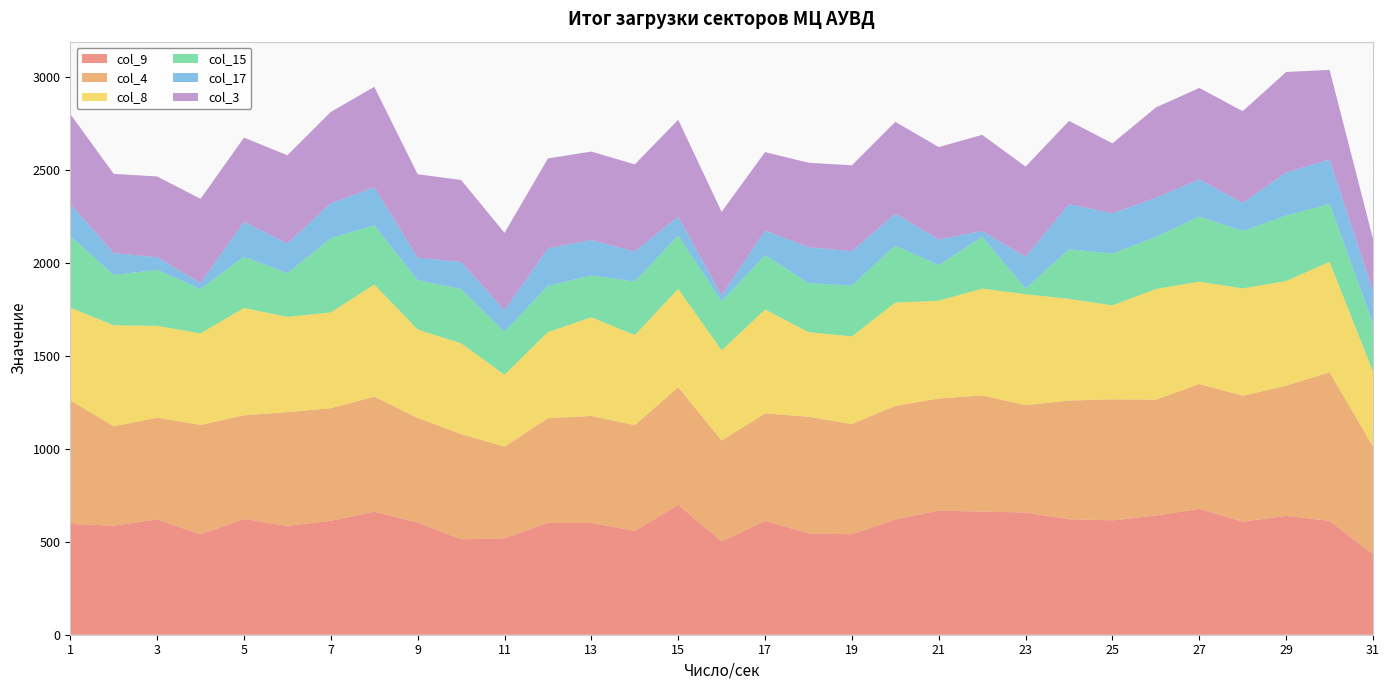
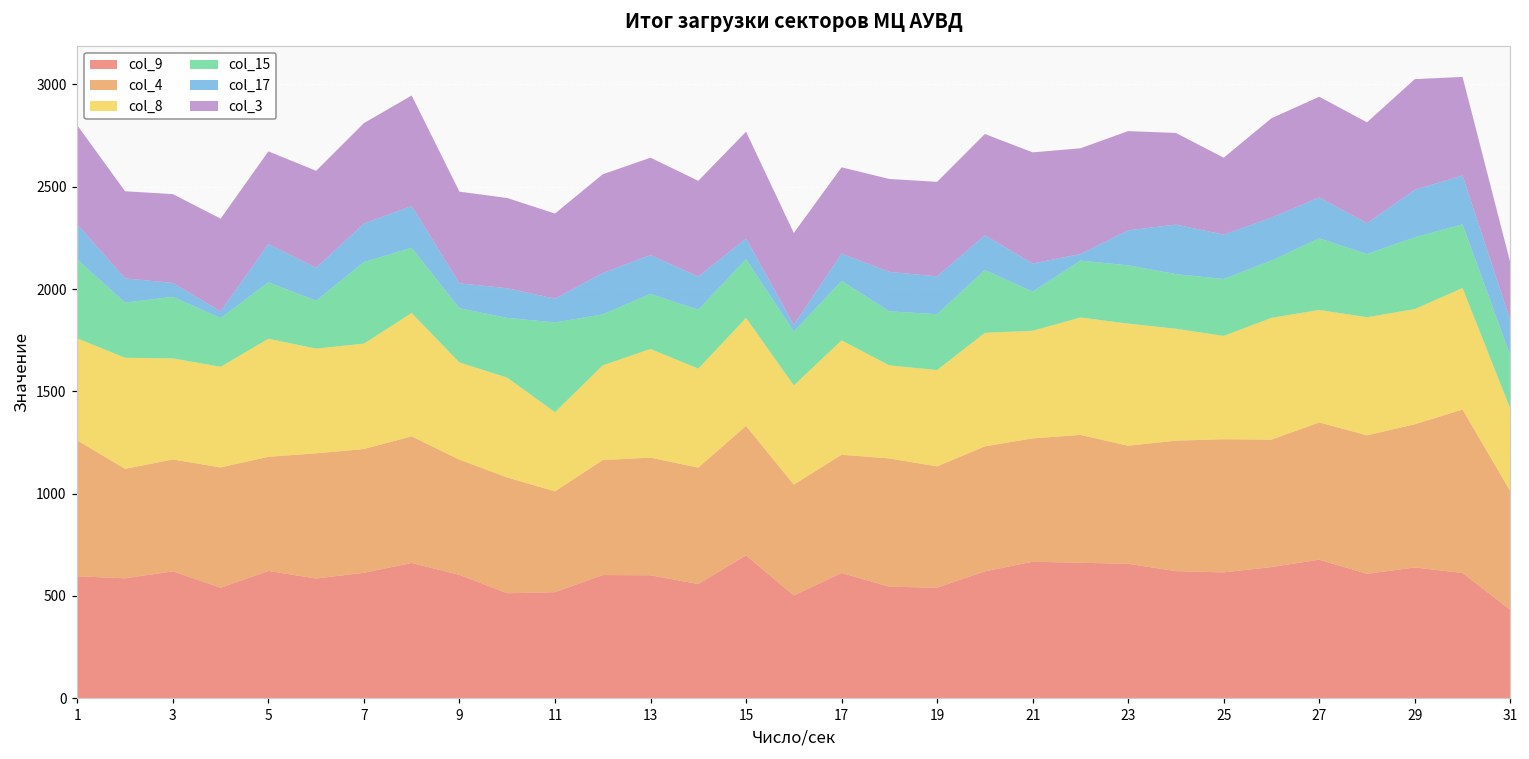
  {
    "col_8": {
      "1": 500,
      "3": 490,
      "5": 580,
      "7": 520,
      "9": 480,
      "11": 390,
      "13": 530,
      "15": 530,
      "17": 560,
      "19": 470,
      "21": 530,
      "23": 600,
      "25": 510,
      "27": 550,
      "29": 560,
      "31": 400
    },
    "col_15": {
      "1": 390,
      "3": 300,
      "5": 280,
      "7": 400,
      "9": 270,
-     "11": 230,
-     "13": 230,
+     "11": 440,
+     "13": 270,
      "15": 290,
      "17": 290,
      "19": 270,
      "21": 190,
-     "23": 30,
+     "23": 290,
      "25": 280,
      "27": 350,
      "29": 350,
      "31": 260
    },
    "col_17": {
      "1": 170,
      "3": 70,
      "5": 190,
      "7": 190,
      "9": 120,
      "11": 120,
      "13": 190,
      "15": 100,
      "17": 130,
      "19": 190,
      "21": 140,
      "23": 170,
      "25": 220,
      "27": 200,
      "29": 230,
      "31": 170
    },
    "col_3": {
      "1": 480,
      "3": 430,
      "5": 450,
      "7": 490,
      "9": 450,
      "11": 420,
      "13": 480,
      "15": 520,
      "17": 420,
      "19": 460,
-     "21": 500,
+     "21": 540,
      "23": 490,
      "25": 380,
      "27": 490,
      "29": 540,
      "31": 280
    }
  }
